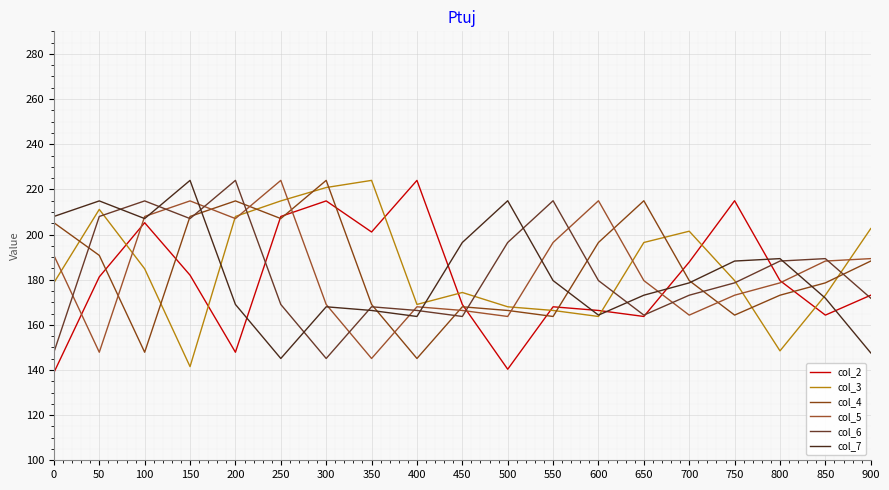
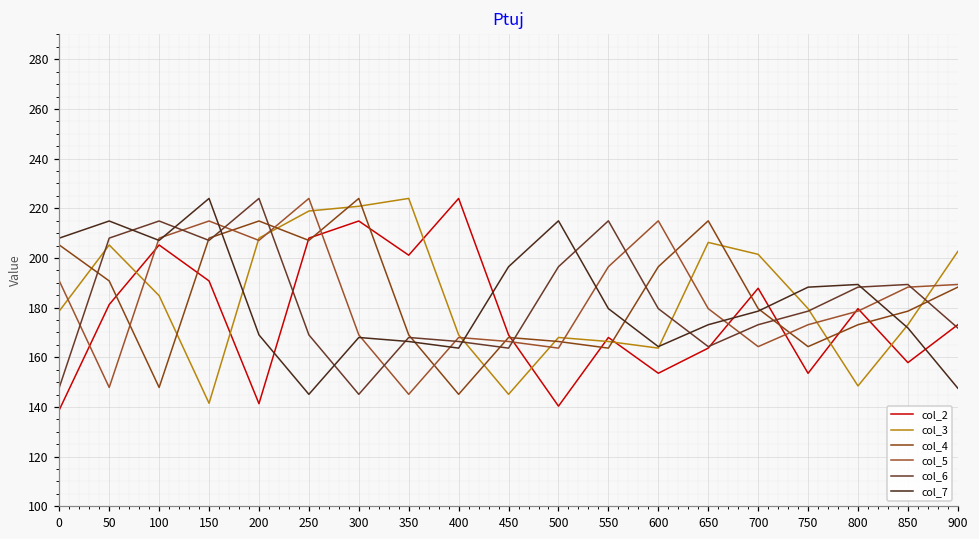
  {
    "col_2": {
      "0": 139,
      "50": 181,
      "100": 205,
-     "150": 182,
-     "200": 148,
+     "150": 191,
+     "200": 141,
      "300": 215,
      "350": 201,
      "400": 224,
      "500": 140,
      "550": 168,
-     "600": 166,
+     "600": 154,
      "700": 188,
-     "750": 215,
-     "850": 164,
+     "750": 154,
+     "850": 158,
      "900": 173
    },
    "col_3": {
      "0": 179,
-     "50": 211,
+     "50": 205,
      "100": 185,
      "150": 141,
-     "250": 215,
+     "250": 219,
      "300": 221,
      "350": 224,
-     "450": 174,
+     "450": 145,
      "500": 168,
      "550": 166,
-     "650": 196,
+     "650": 206,
      "700": 201,
      "800": 148,
      "850": 173,
      "900": 203
    }
  }
